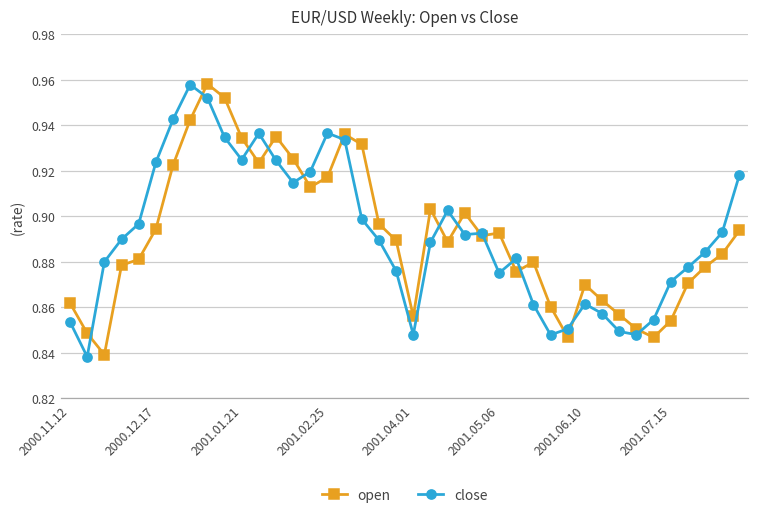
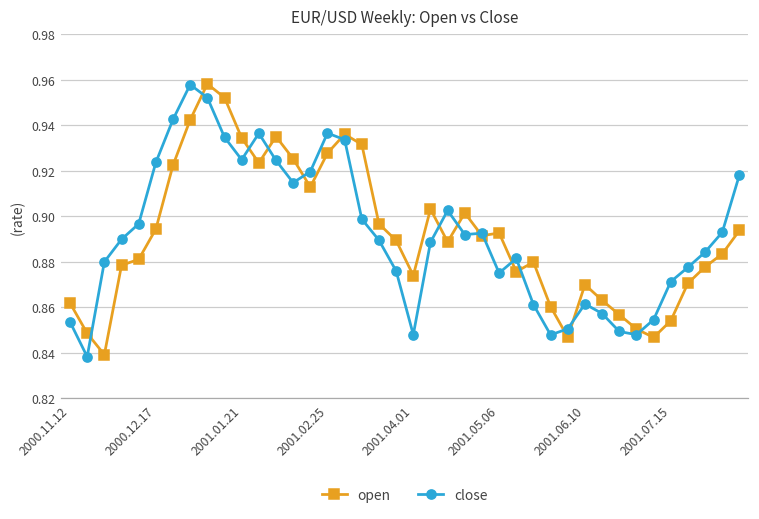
  {
    "open": {
      "2000.11.12": 0.862,
      "2000.12.17": 0.894,
      "2001.01.21": 0.935,
-     "2001.02.25": 0.917,
-     "2001.04.01": 0.856,
+     "2001.02.25": 0.928,
+     "2001.04.01": 0.874,
      "2001.05.06": 0.893,
      "2001.06.10": 0.870,
      "2001.07.15": 0.854
    },
    "close": {
      "2000.11.12": 0.854,
      "2000.12.17": 0.924,
      "2001.01.21": 0.925,
      "2001.02.25": 0.937,
      "2001.04.01": 0.848,
      "2001.05.06": 0.875,
      "2001.06.10": 0.862,
      "2001.07.15": 0.871
    }
  }
